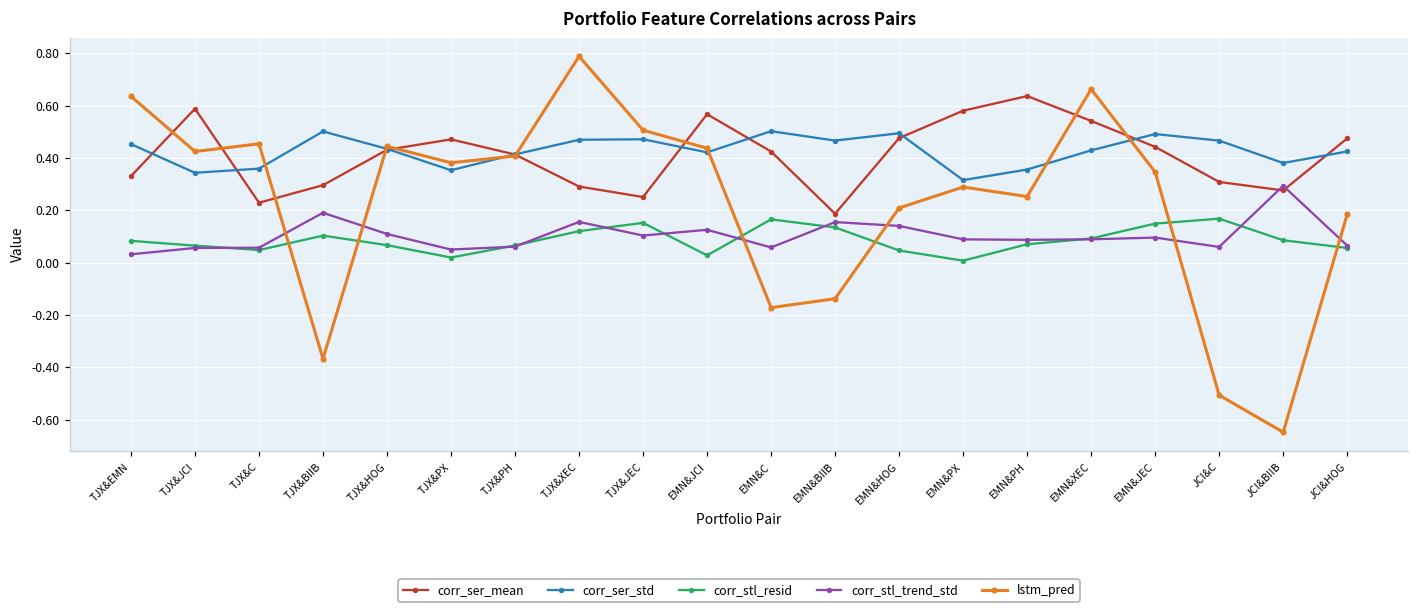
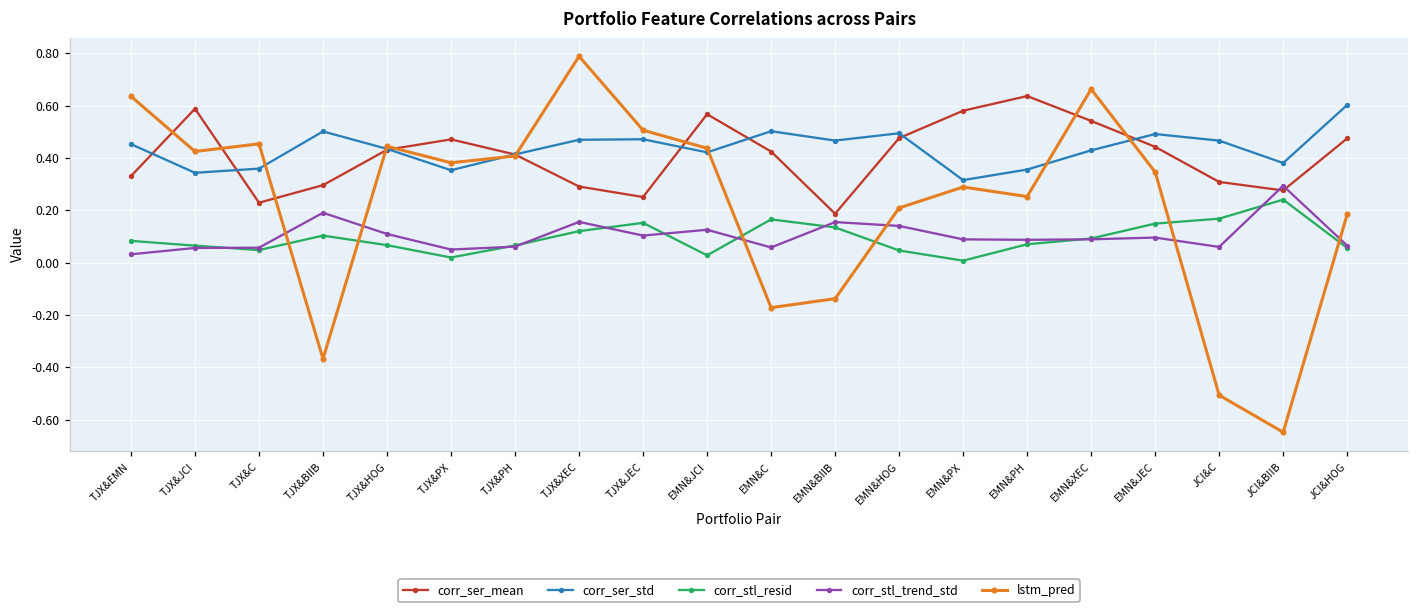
  {
    "corr_ser_mean": {
      "TJX&EMN": 0.33,
      "TJX&JCI": 0.59,
      "TJX&C": 0.23,
      "TJX&BIIB": 0.30,
      "TJX&PX": 0.47,
      "TJX&XEC": 0.29,
      "TJX&JEC": 0.25,
      "EMN&JCI": 0.57,
      "EMN&C": 0.42,
      "EMN&BIIB": 0.19,
      "EMN&HOG": 0.48,
      "EMN&PX": 0.58,
      "EMN&PH": 0.64,
      "EMN&XEC": 0.54,
      "EMN&JEC": 0.44,
      "JCI&C": 0.31,
      "JCI&BIIB": 0.28,
      "JCI&HOG": 0.48
    },
    "corr_ser_std": {
      "TJX&EMN": 0.45,
      "TJX&JCI": 0.34,
      "TJX&C": 0.36,
      "TJX&BIIB": 0.50,
      "TJX&PX": 0.35,
      "TJX&XEC": 0.47,
      "TJX&JEC": 0.47,
      "EMN&JCI": 0.42,
      "EMN&C": 0.50,
      "EMN&BIIB": 0.47,
      "EMN&HOG": 0.49,
      "EMN&PX": 0.32,
      "EMN&PH": 0.36,
      "EMN&XEC": 0.43,
      "EMN&JEC": 0.49,
      "JCI&C": 0.47,
      "JCI&BIIB": 0.38,
-     "JCI&HOG": 0.43
+     "JCI&HOG": 0.60
    },
    "corr_stl_resid": {
      "TJX&EMN": 0.08,
      "TJX&BIIB": 0.10,
      "TJX&HOG": 0.07,
      "TJX&PX": 0.02,
      "TJX&XEC": 0.12,
      "TJX&JEC": 0.15,
      "EMN&JCI": 0.03,
      "EMN&C": 0.17,
      "EMN&BIIB": 0.13,
      "EMN&HOG": 0.05,
      "EMN&PX": 0.01,
      "EMN&PH": 0.07,
      "EMN&JEC": 0.15,
      "JCI&C": 0.17,
-     "JCI&BIIB": 0.09
+     "JCI&BIIB": 0.24
    },
    "corr_stl_trend_std": {
      "TJX&EMN": 0.03,
      "TJX&BIIB": 0.19,
      "TJX&HOG": 0.11,
      "TJX&PX": 0.05,
      "TJX&XEC": 0.16,
      "TJX&JEC": 0.10,
      "EMN&JCI": 0.13,
      "EMN&C": 0.06,
      "EMN&BIIB": 0.16,
      "EMN&HOG": 0.14,
      "EMN&PX": 0.09,
      "EMN&PH": 0.09,
      "EMN&JEC": 0.10,
      "JCI&C": 0.06,
      "JCI&BIIB": 0.29
    },
    "lstm_pred": {
      "TJX&EMN": 0.64,
      "TJX&JCI": 0.43,
      "TJX&C": 0.45,
      "TJX&BIIB": -0.37,
      "TJX&PX": 0.38,
      "TJX&XEC": 0.79,
      "TJX&JEC": 0.51,
      "EMN&JCI": 0.44,
      "EMN&C": -0.17,
      "EMN&BIIB": -0.14,
      "EMN&HOG": 0.21,
      "EMN&PX": 0.29,
      "EMN&PH": 0.25,
      "EMN&XEC": 0.66,
      "EMN&JEC": 0.35,
      "JCI&C": -0.51,
      "JCI&BIIB": -0.65,
      "JCI&HOG": 0.18
    }
  }
